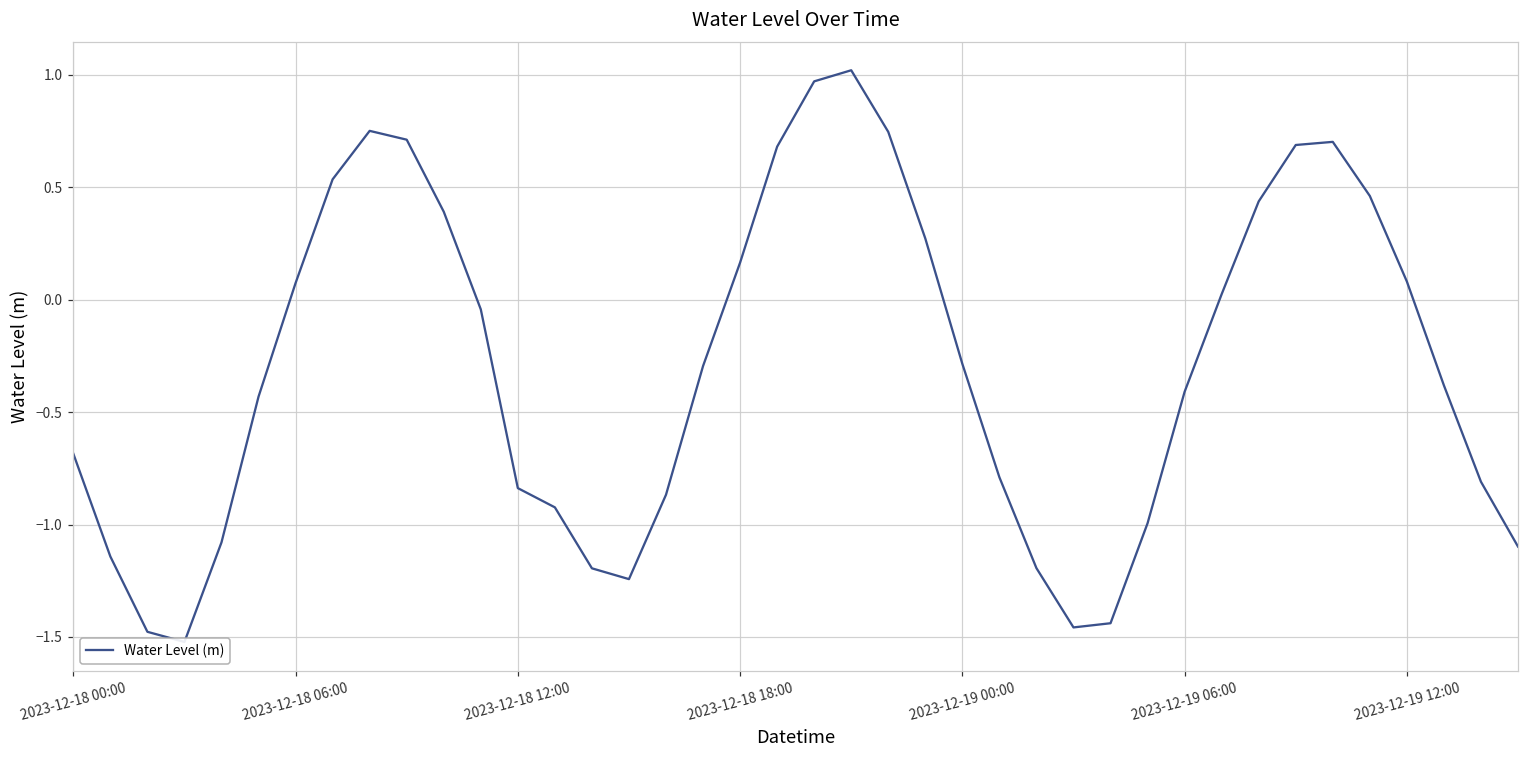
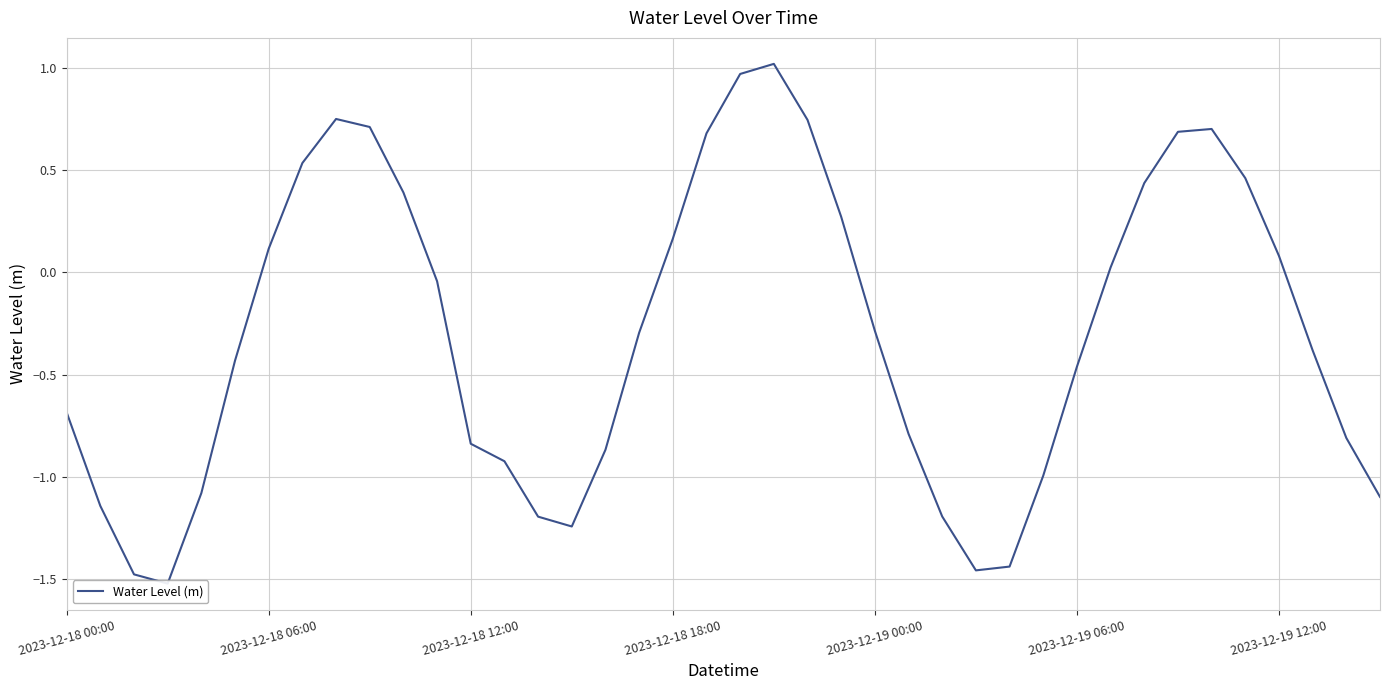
  {
    "2023-12-18 00:00": -0.68,
-   "2023-12-18 06:00": 0.07,
+   "2023-12-18 06:00": 0.12,
    "2023-12-18 12:00": -0.84,
    "2023-12-18 18:00": 0.16,
    "2023-12-19 00:00": -0.29,
-   "2023-12-19 06:00": -0.41,
+   "2023-12-19 06:00": -0.46,
    "2023-12-19 12:00": 0.08
  }
